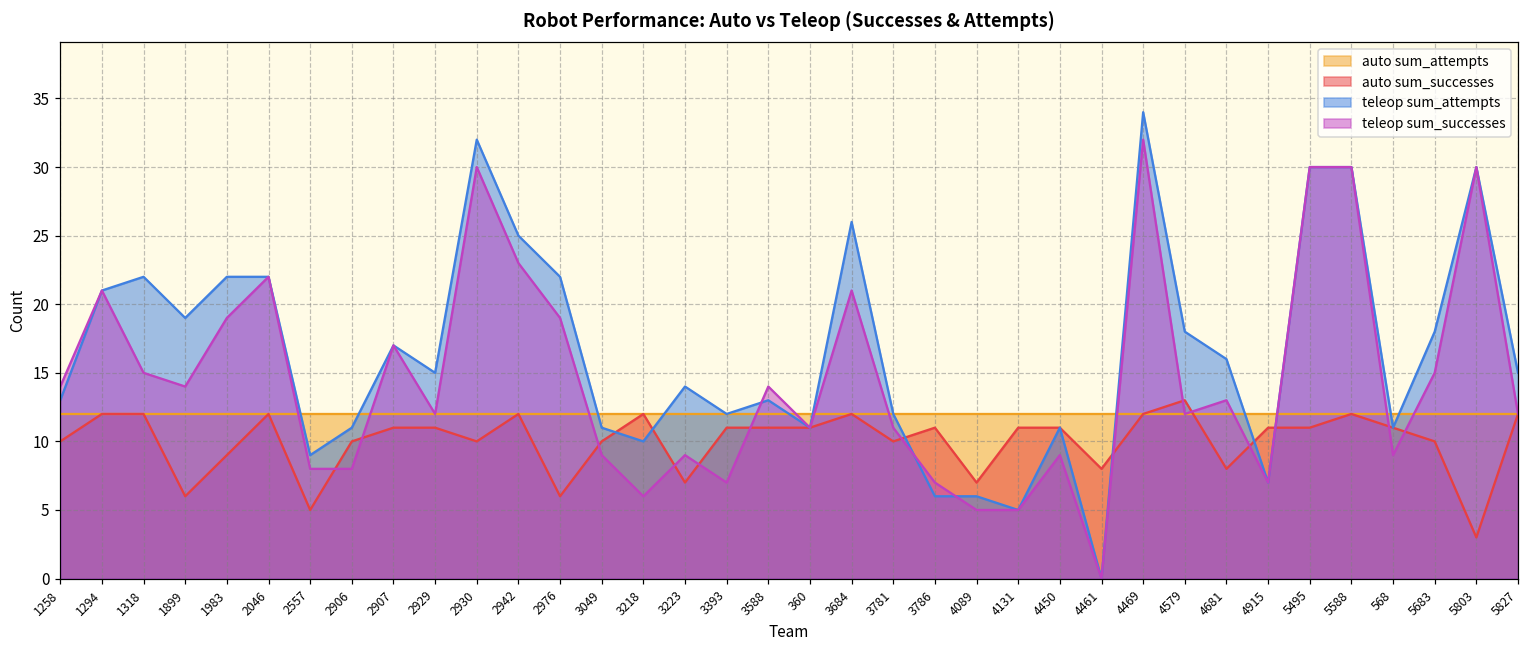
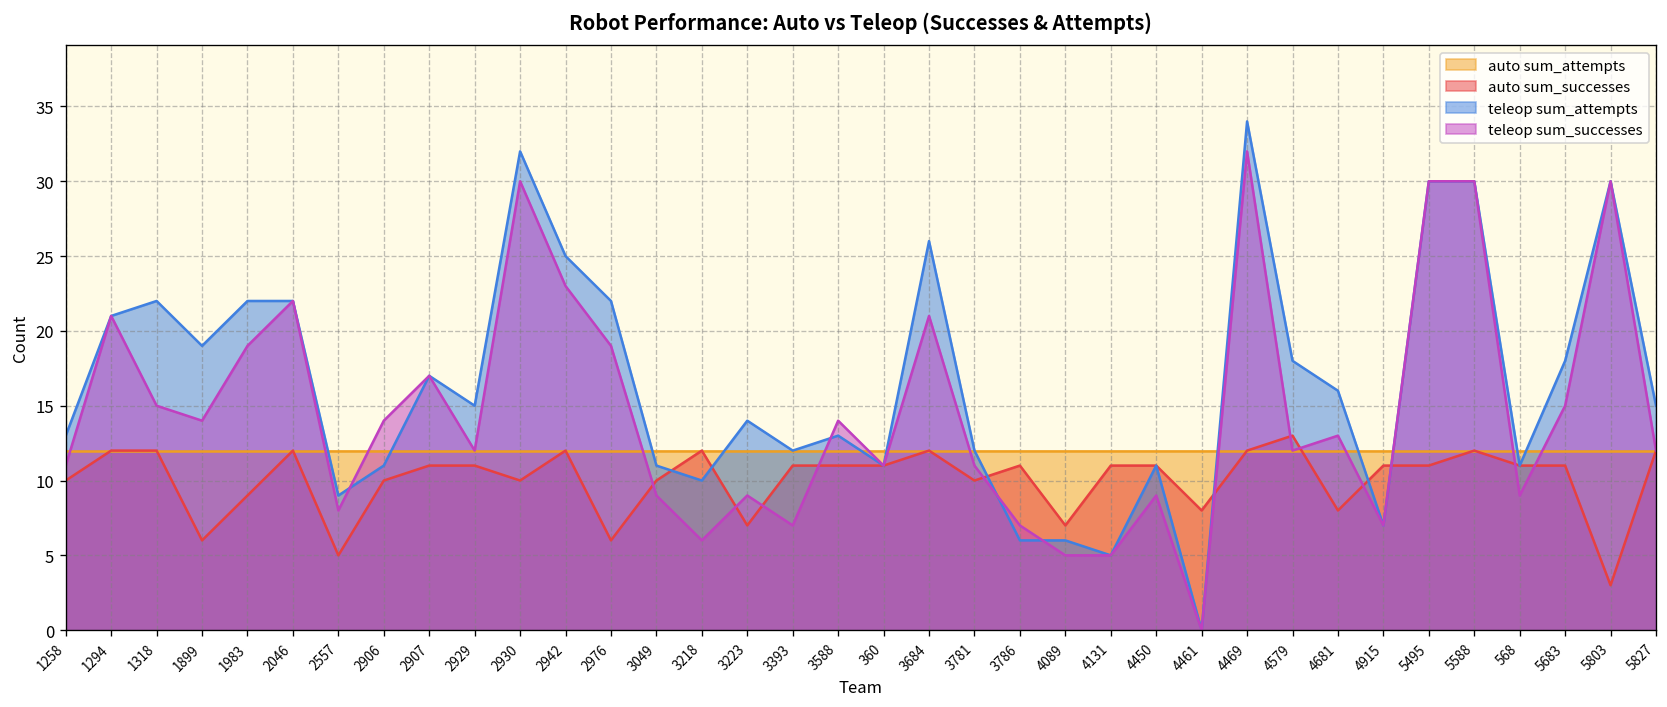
  {
    "auto sum_attempts": {
      "1258": 12,
      "1899": 12,
      "1983": 12,
      "2557": 12,
      "2906": 12,
      "2907": 12,
      "2930": 12,
      "2976": 12,
      "3049": 12,
      "3223": 12,
      "3588": 12,
      "360": 12,
      "3786": 12,
      "4089": 12,
      "4131": 12,
      "4450": 12,
      "4461": 12,
      "4681": 12,
      "4915": 12,
      "5495": 12,
      "568": 12,
      "5683": 12,
      "5803": 12
    },
    "auto sum_successes": {
      "1258": 10,
      "1899": 6,
      "1983": 9,
      "2557": 5,
      "2906": 10,
      "2907": 11,
      "2929": 11,
      "2930": 10,
      "2976": 6,
      "3049": 10,
      "3223": 7,
      "3393": 11,
      "3588": 11,
      "3781": 10,
      "3786": 11,
      "4089": 7,
      "4131": 11,
      "4461": 8,
      "4579": 13,
      "4681": 8,
      "4915": 11,
      "5495": 11,
-     "5683": 10,
+     "5683": 11,
      "5803": 3
    },
    "teleop sum_attempts": {
      "1258": 13,
      "1318": 22,
      "1899": 19,
      "1983": 22,
      "2557": 9,
      "2906": 11,
      "2929": 15,
      "2930": 32,
      "2942": 25,
      "2976": 22,
      "3049": 11,
      "3218": 10,
      "3223": 14,
      "3588": 13,
      "3684": 26,
      "3786": 6,
      "4089": 6,
      "4469": 34,
      "4579": 18,
      "4681": 16,
      "5683": 18,
      "5827": 15
    },
    "teleop sum_successes": {
-     "1258": 14,
+     "1258": 11,
      "1318": 15,
      "1899": 14,
      "1983": 19,
      "2557": 8,
-     "2906": 8,
+     "2906": 14,
      "2930": 30,
      "2942": 23,
      "2976": 19,
      "3049": 9,
      "3218": 6,
      "3223": 9,
      "3393": 7,
      "3588": 14,
      "3684": 21,
      "3781": 11,
      "3786": 7,
      "4089": 5,
      "4450": 9,
      "4469": 32,
      "4681": 13,
      "568": 9,
      "5683": 15
    }
  }
